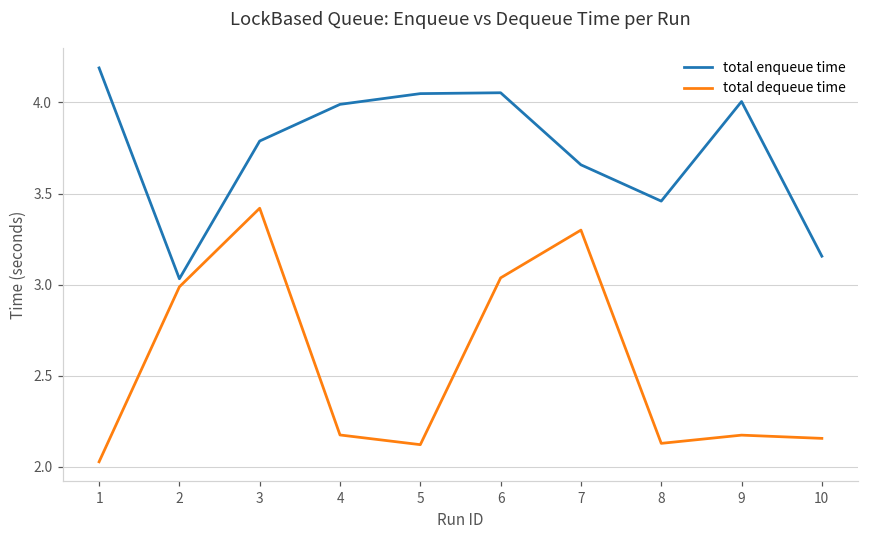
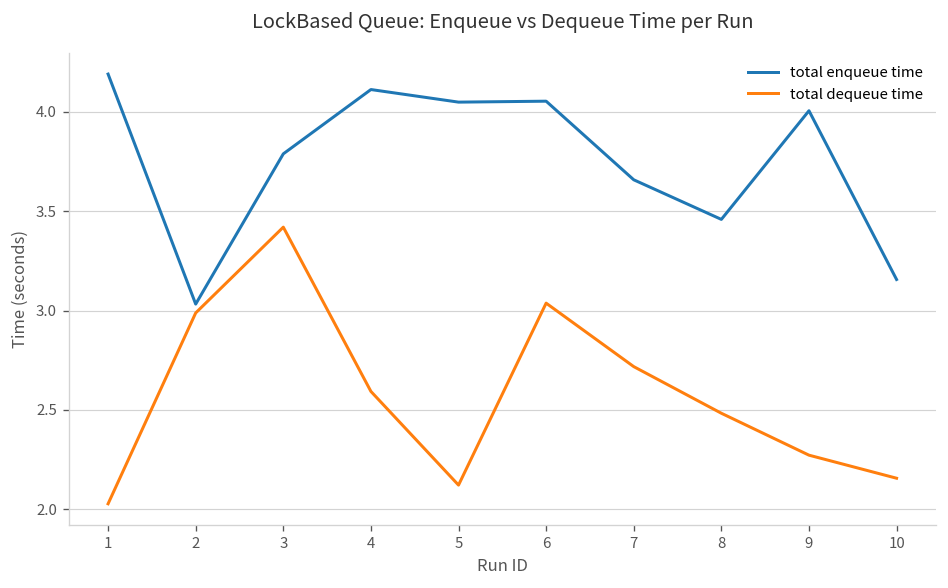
  {
    "total enqueue time": {
      "1": 4.19,
      "2": 3.03,
      "3": 3.79,
-     "4": 3.99,
+     "4": 4.11,
      "5": 4.05,
      "6": 4.05,
      "7": 3.66,
      "8": 3.46,
      "9": 4.00,
      "10": 3.16
    },
    "total dequeue time": {
      "1": 2.03,
      "2": 2.99,
      "3": 3.42,
-     "4": 2.18,
+     "4": 2.59,
      "5": 2.12,
      "6": 3.04,
-     "7": 3.30,
-     "8": 2.13,
-     "9": 2.17,
+     "7": 2.72,
+     "8": 2.48,
+     "9": 2.27,
      "10": 2.16
    }
  }
